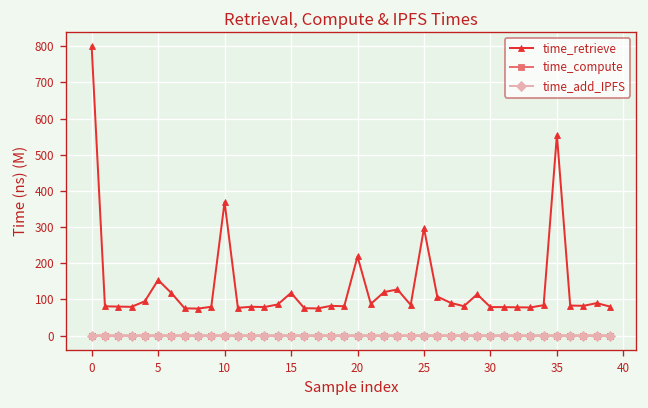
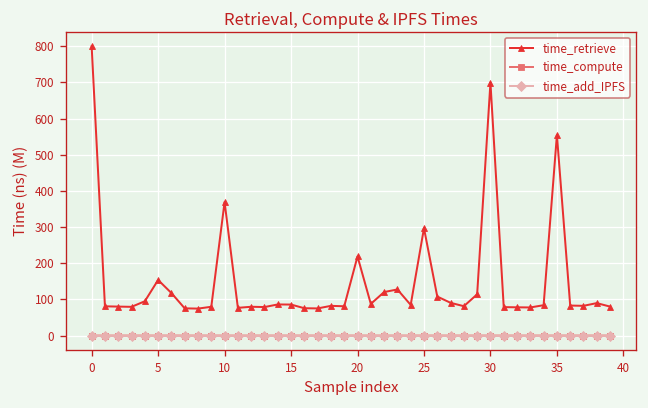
  {
    "time_retrieve": {
      "0": 800,
      "5": 150,
      "10": 370,
-     "15": 120,
+     "15": 90,
      "20": 220,
      "25": 300,
-     "30": 80,
+     "30": 700,
      "35": 550
    },
    "time_add_IPFS": {
      "0": 0,
      "5": 0,
      "10": 0,
      "15": 0,
      "20": 0,
      "25": 0,
      "30": 0,
      "35": 0
    }
  }
